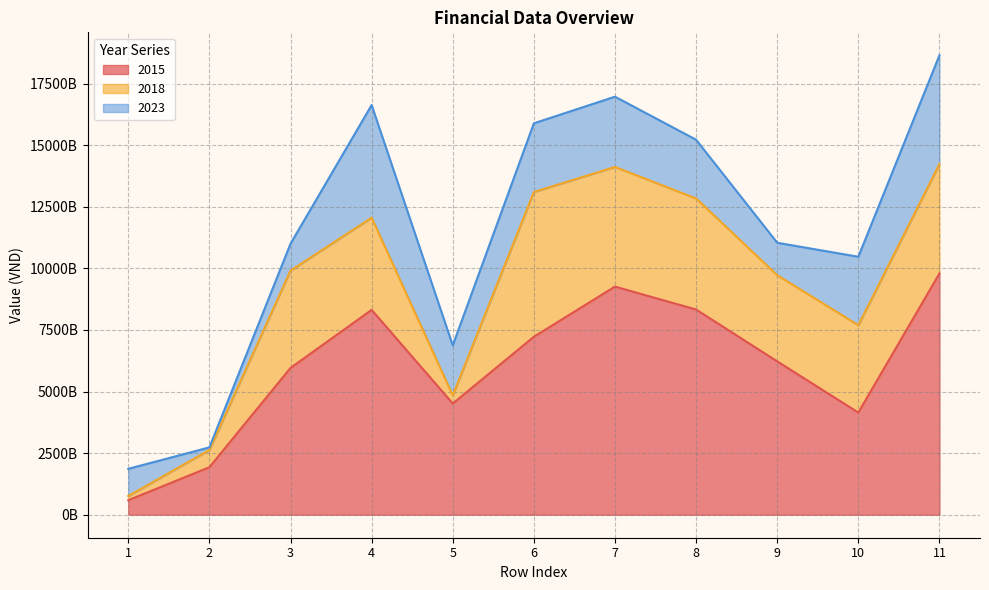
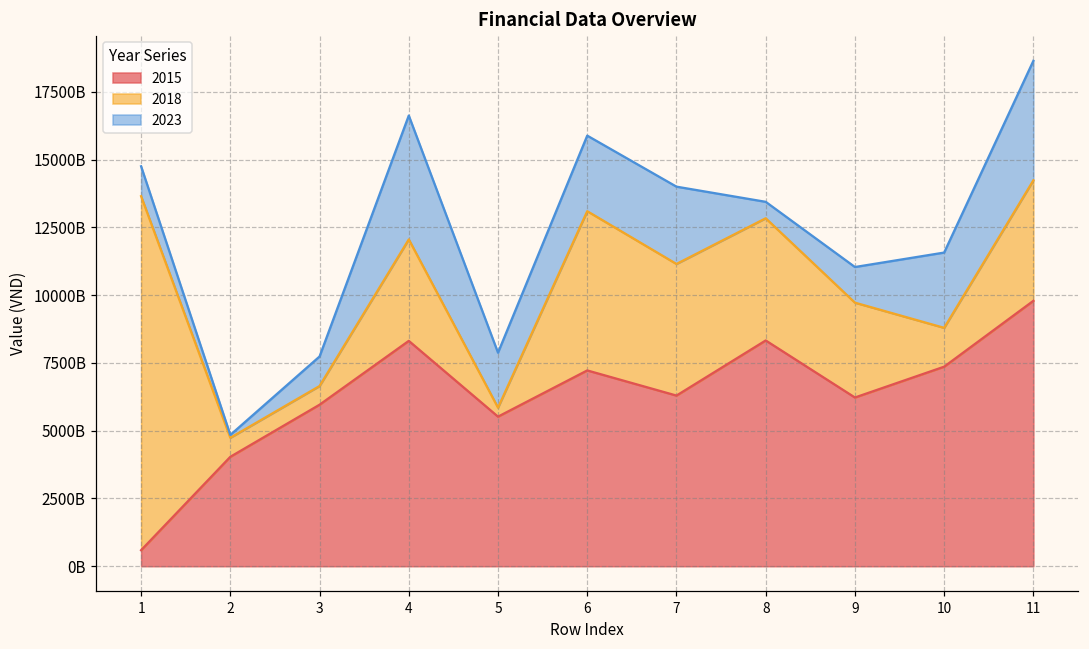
  {
    "2015": {
      "1": 600000000000,
-     "2": 1900000000000,
+     "2": 4000000000000,
      "3": 6000000000000,
      "4": 8300000000000,
-     "5": 4500000000000,
+     "5": 5500000000000,
      "6": 7200000000000,
-     "7": 9300000000000,
+     "7": 6300000000000,
      "8": 8300000000000,
      "9": 6200000000000,
-     "10": 4100000000000,
+     "10": 7400000000000,
      "11": 9800000000000
    },
    "2018": {
-     "1": 200000000000,
+     "1": 13100000000000,
      "2": 700000000000,
-     "3": 4000000000000,
+     "3": 700000000000,
      "4": 3700000000000,
      "5": 300000000000,
      "6": 5900000000000,
      "7": 4900000000000,
      "8": 4500000000000,
      "9": 3500000000000,
-     "10": 3500000000000,
+     "10": 1400000000000,
      "11": 4400000000000
    },
    "2023": {
      "1": 1100000000000,
      "2": 100000000000,
      "3": 1100000000000,
      "4": 4600000000000,
      "5": 2000000000000,
      "6": 2800000000000,
      "7": 2900000000000,
-     "8": 2400000000000,
+     "8": 600000000000,
      "9": 1300000000000,
      "10": 2800000000000,
      "11": 4400000000000
    }
  }
